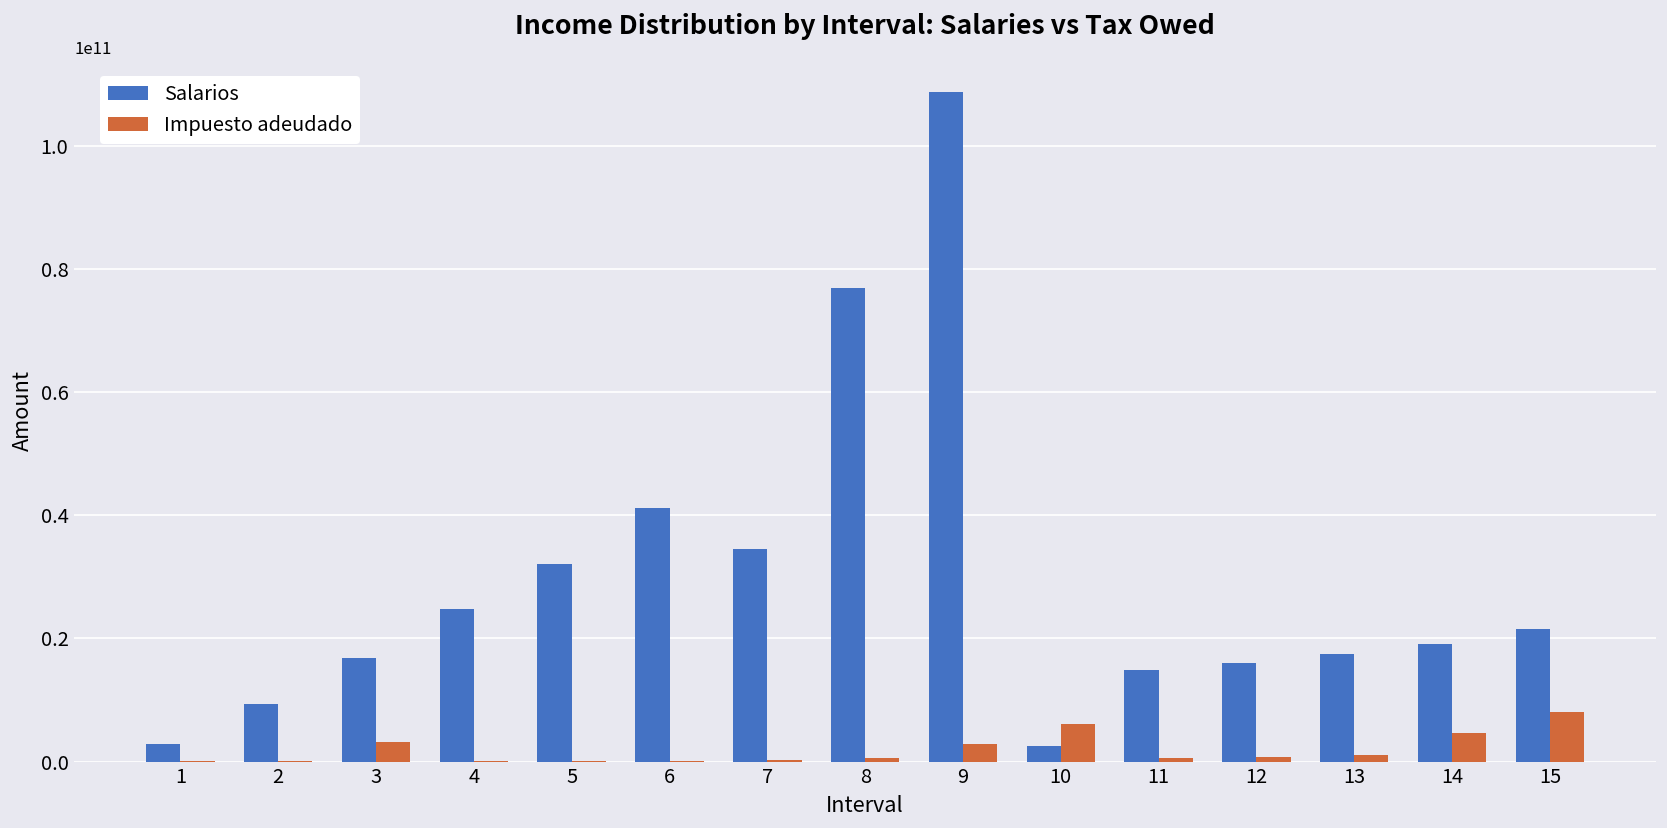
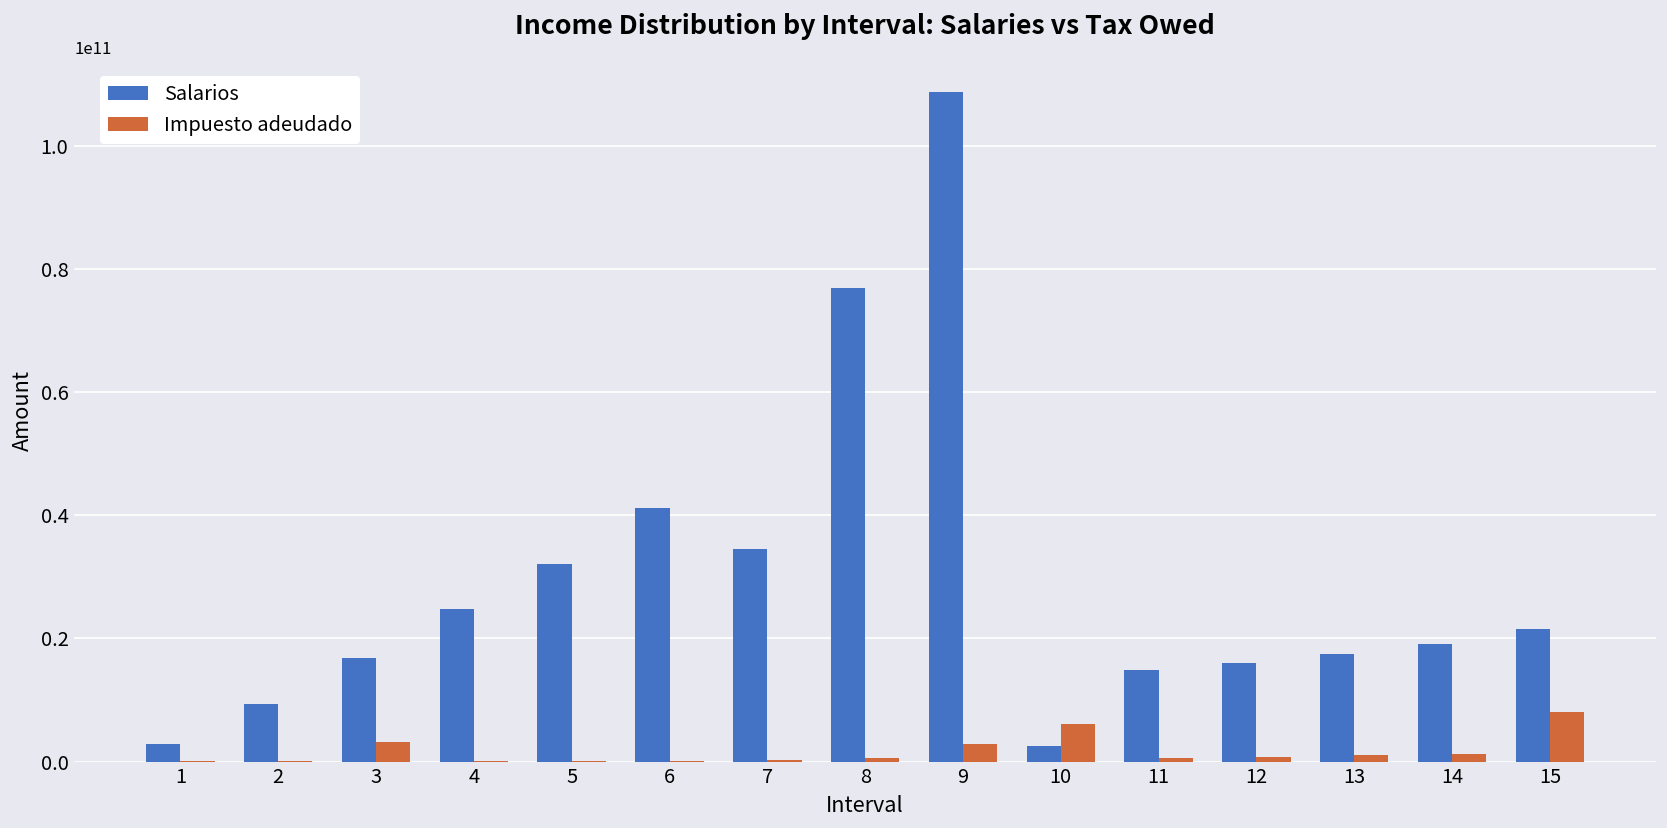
  {
    "Salarios": {
      "1": 3000000000,
      "2": 9000000000,
      "3": 17000000000,
      "4": 25000000000,
      "5": 32000000000,
      "6": 41000000000,
      "7": 35000000000,
      "8": 77000000000,
      "9": 109000000000,
      "10": 3000000000,
      "11": 15000000000,
      "12": 16000000000,
      "13": 17000000000,
      "14": 19000000000,
      "15": 22000000000
    },
    "Impuesto adeudado": {
      "3": 3000000000,
      "8": 1000000000,
      "9": 3000000000,
      "10": 6000000000,
      "11": 1000000000,
      "12": 1000000000,
      "13": 1000000000,
-     "14": 5000000000,
+     "14": 1000000000,
      "15": 8000000000
    }
  }
